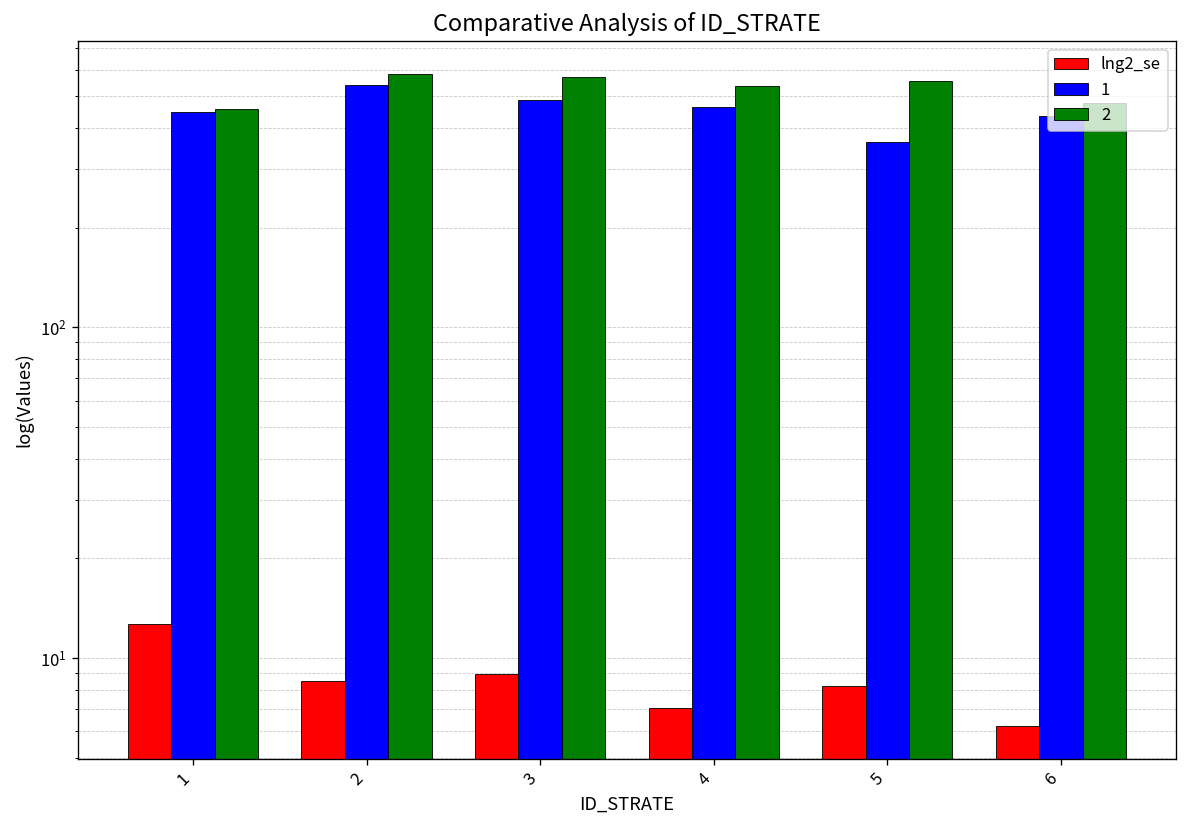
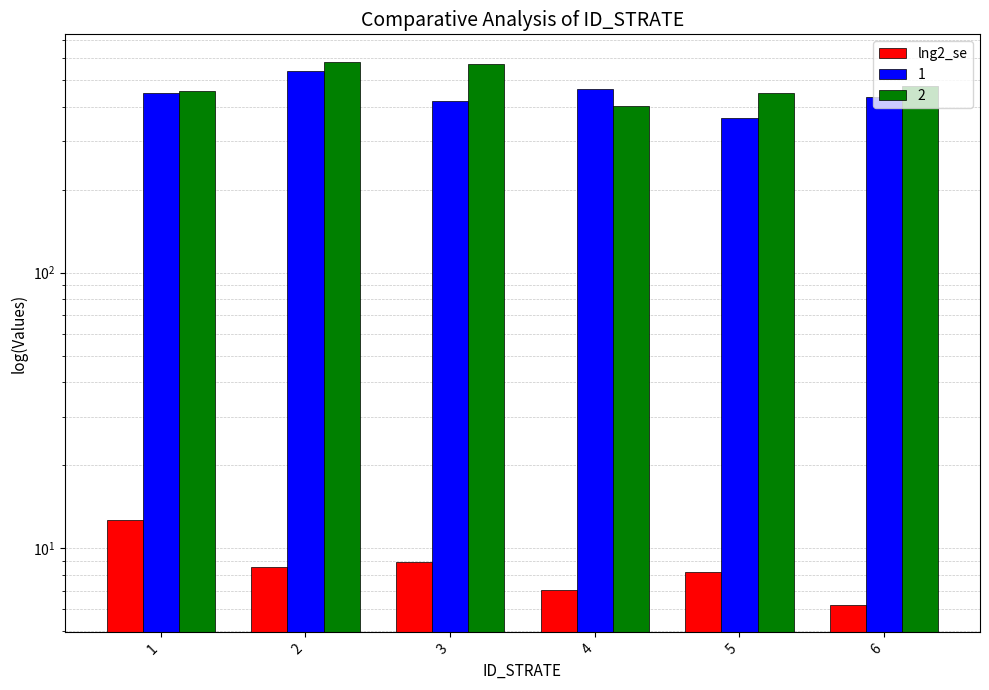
  {
    "lng2_se": {
      "1": 13,
      "2": 8.5,
      "3": 9,
      "4": 7,
      "5": 8.2,
      "6": 6.2
    },
    "1": {
      "1": 450,
      "2": 540,
-     "3": 490,
+     "3": 420,
      "4": 460,
      "5": 360
    },
    "2": {
      "1": 460,
      "2": 580,
      "3": 570,
-     "4": 530,
-     "5": 550
+     "4": 400,
+     "5": 450
    }
  }
